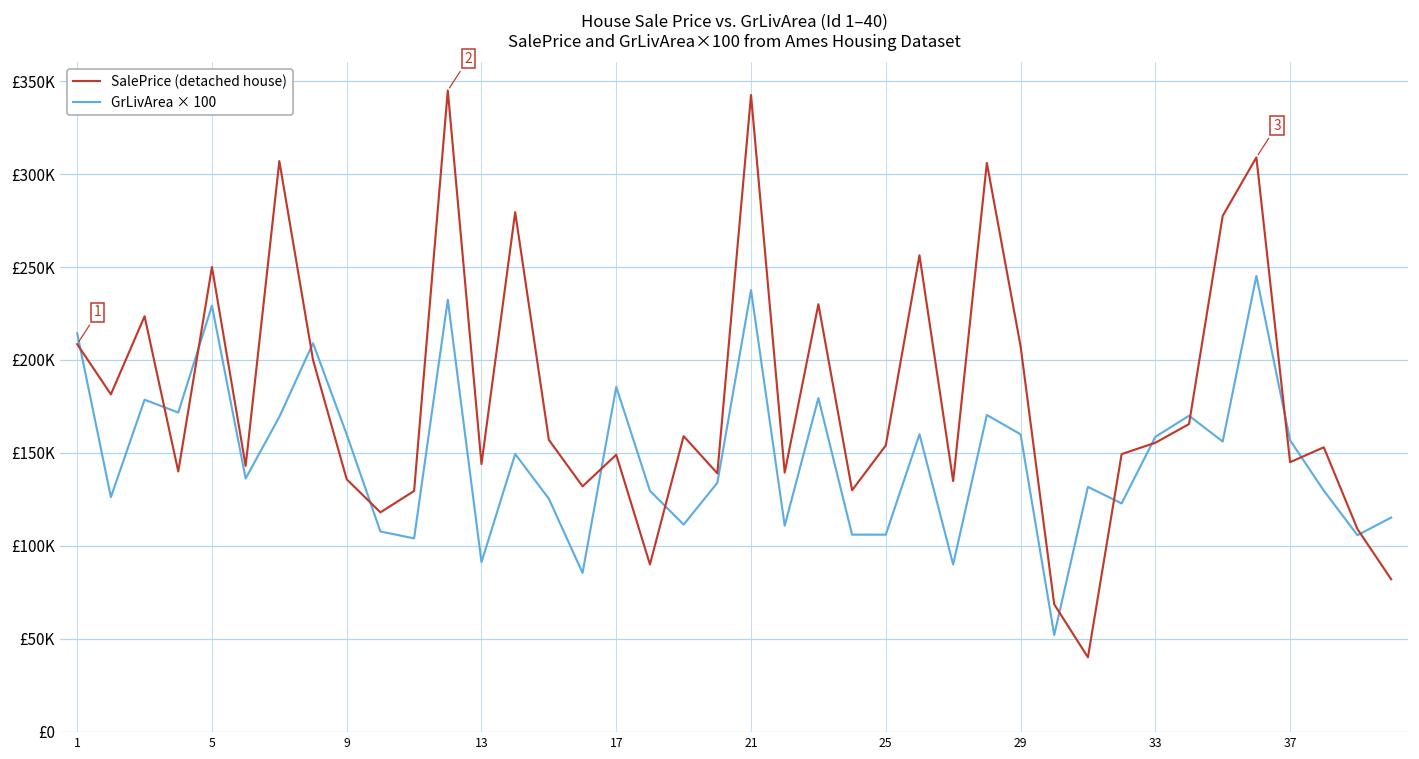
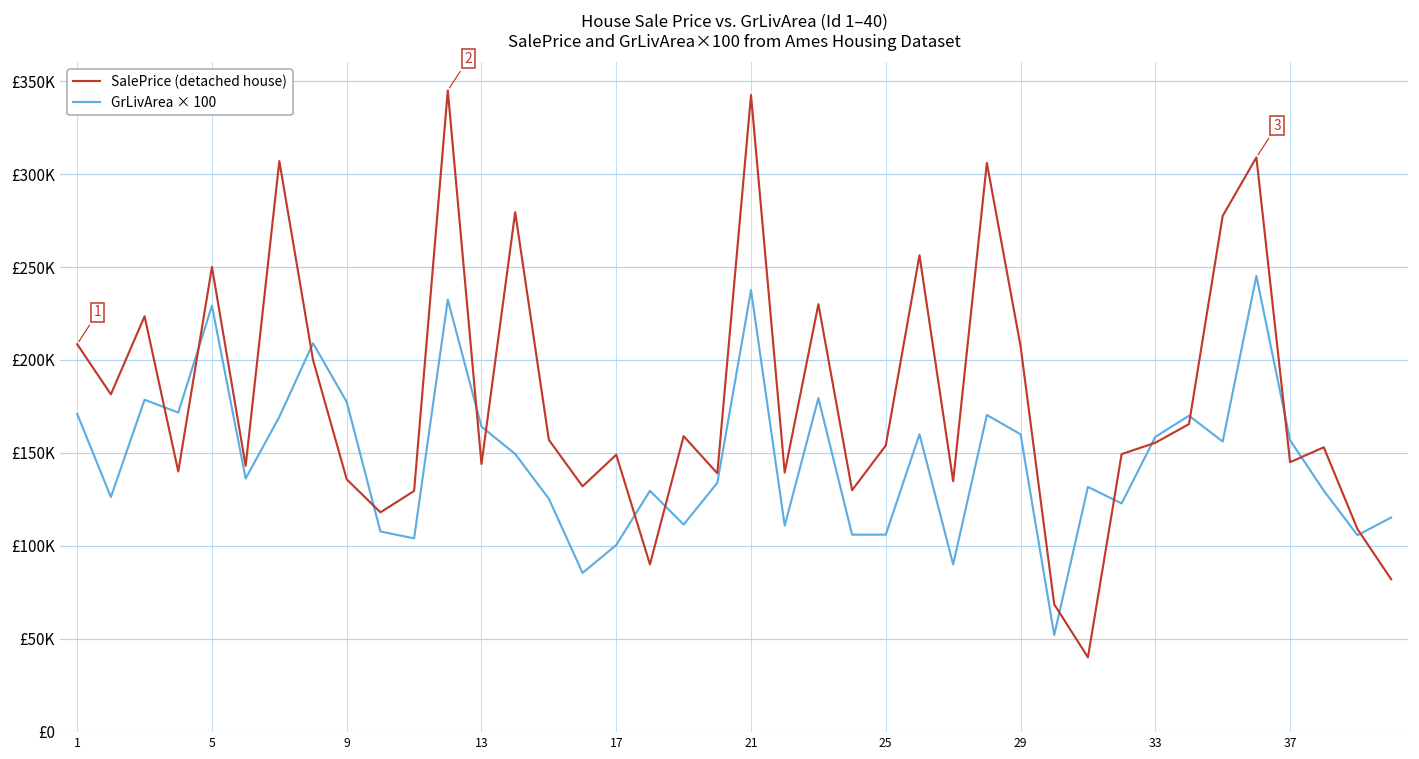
  {
    "SalePrice (detached house)": {
      "1": "£209000",
      "5": "£250000",
      "9": "£136000",
      "13": "£144000",
      "17": "£149000",
      "21": "£343000",
      "25": "£154000",
      "29": "£208000",
      "33": "£155000",
      "37": "£145000"
    },
    "GrLivArea × 100": {
-     "1": "£214000",
+     "1": "£171000",
      "5": "£229000",
-     "9": "£160000",
-     "13": "£91000",
-     "17": "£186000",
+     "9": "£177000",
+     "13": "£164000",
+     "17": "£100000",
      "21": "£238000",
      "25": "£106000",
      "29": "£160000",
      "33": "£159000",
      "37": "£157000"
    }
  }
